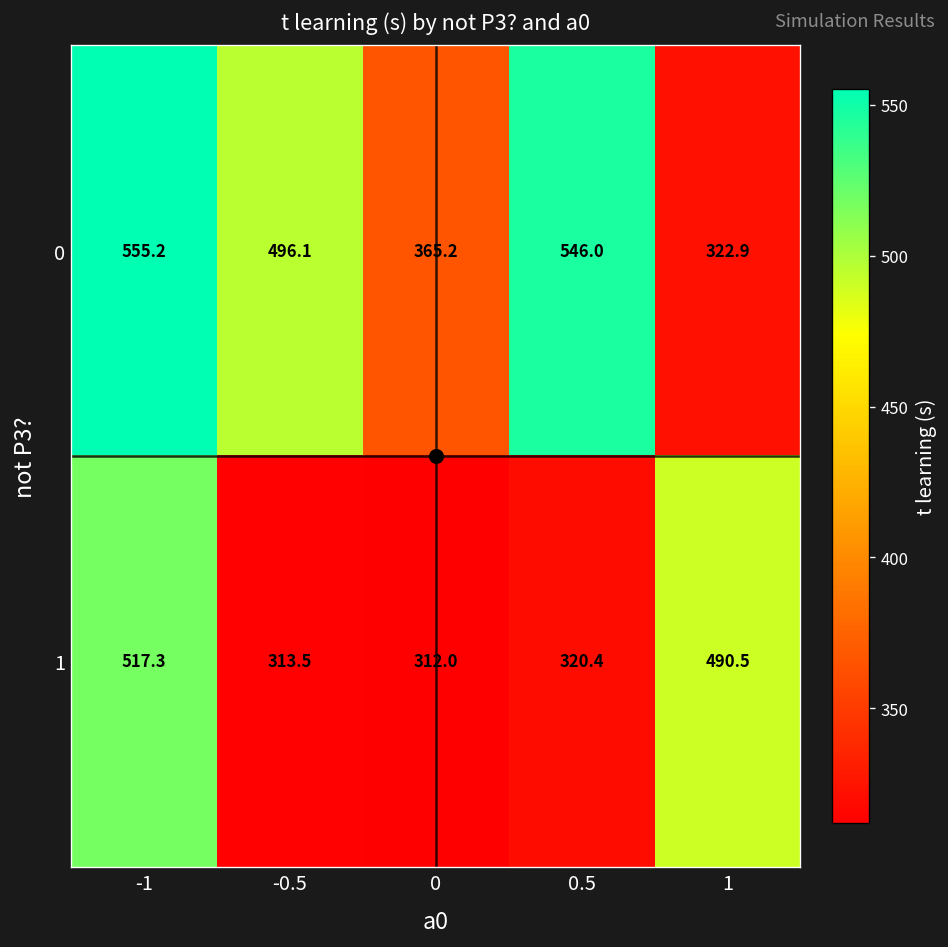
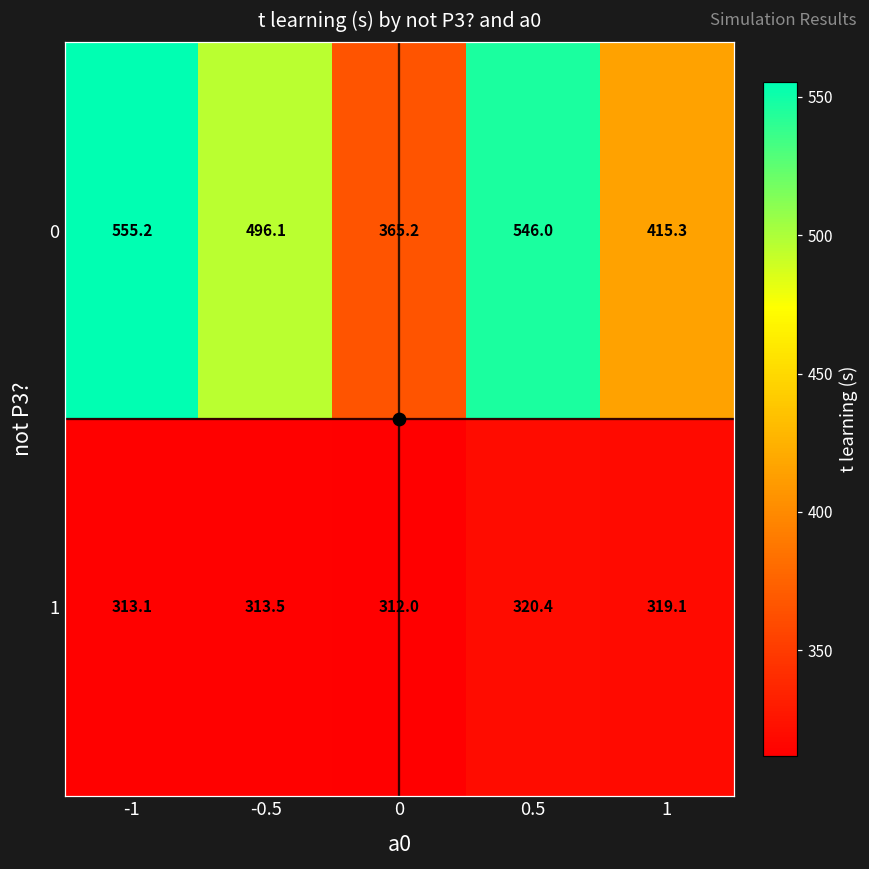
  {
    "0": {
      "-1": 555.2,
      "-0.5": 496.1,
      "0": 365.2,
      "0.5": 546.0,
-     "1": 322.9
+     "1": 415.3
    },
    "1": {
-     "-1": 517.3,
+     "-1": 313.1,
      "-0.5": 313.5,
      "0": 312.0,
      "0.5": 320.4,
-     "1": 490.5
+     "1": 319.1
    }
  }
